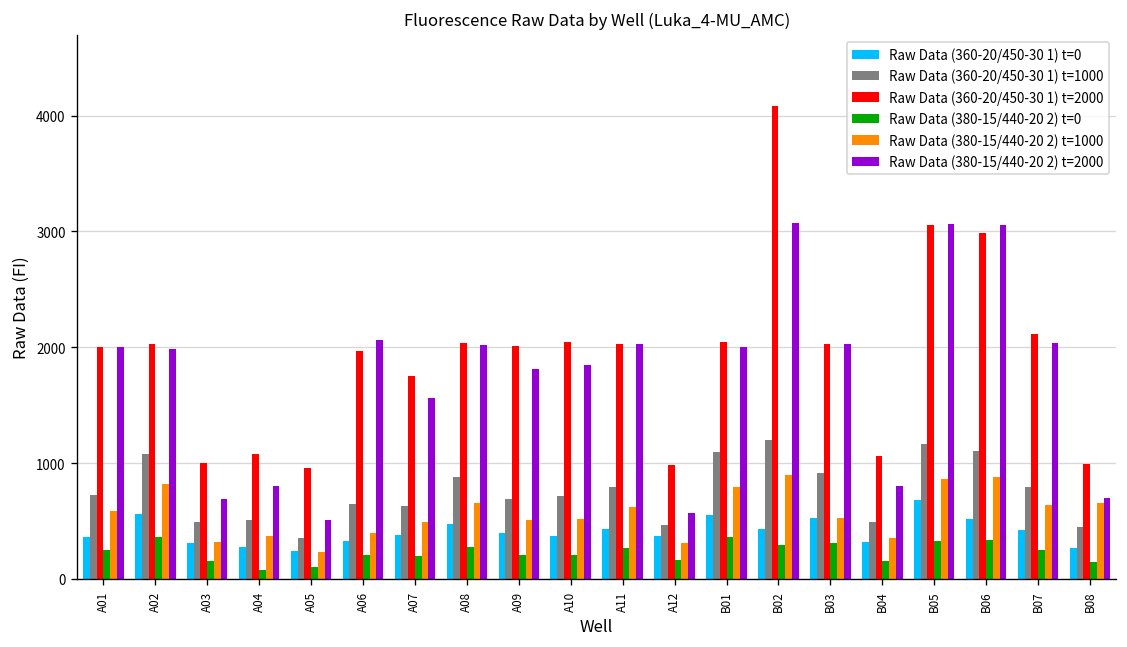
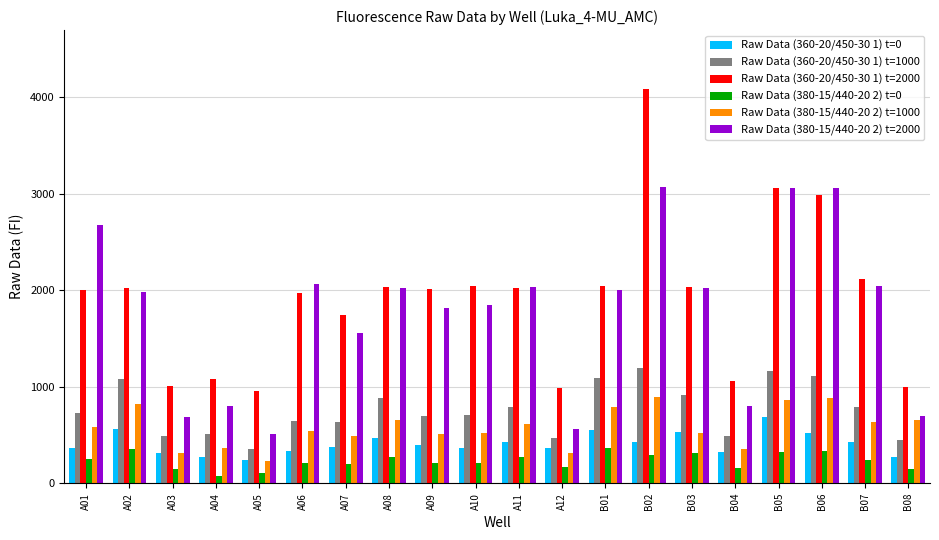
  {
    "Raw Data (360-20/450-30 1) t=0": {
      "A01": 400,
      "A02": 600,
      "A03": 300,
      "A04": 300,
      "A05": 200,
      "A06": 300,
      "A07": 400,
      "A08": 500,
      "A09": 400,
      "A10": 400,
      "A11": 400,
      "A12": 400,
      "B01": 600,
      "B02": 400,
      "B03": 500,
      "B04": 300,
      "B05": 700,
      "B06": 500,
      "B07": 400,
      "B08": 300
    },
    "Raw Data (360-20/450-30 1) t=1000": {
      "A01": 700,
      "A02": 1100,
      "A03": 500,
      "A04": 500,
      "A05": 400,
      "A06": 600,
      "A07": 600,
      "A08": 900,
      "A09": 700,
      "A10": 700,
      "A11": 800,
      "A12": 500,
      "B01": 1100,
      "B02": 1200,
      "B03": 900,
      "B04": 500,
      "B05": 1200,
      "B06": 1100,
      "B07": 800,
      "B08": 400
    },
    "Raw Data (360-20/450-30 1) t=2000": {
      "A01": 2000,
      "A02": 2000,
      "A03": 1000,
      "A04": 1100,
      "A05": 1000,
      "A06": 2000,
      "A07": 1700,
      "A08": 2000,
      "A09": 2000,
      "A10": 2000,
      "A11": 2000,
      "A12": 1000,
      "B01": 2000,
      "B02": 4100,
      "B03": 2000,
      "B04": 1100,
      "B05": 3100,
      "B06": 3000,
      "B07": 2100,
      "B08": 1000
    },
    "Raw Data (380-15/440-20 2) t=0": {
      "A01": 200,
      "A02": 400,
      "A03": 200,
      "A04": 100,
      "A05": 100,
      "A06": 200,
      "A07": 200,
      "A08": 300,
      "A09": 200,
      "A10": 200,
      "A11": 300,
      "A12": 200,
      "B01": 400,
      "B02": 300,
      "B03": 300,
      "B04": 200,
      "B05": 300,
      "B06": 300,
      "B07": 200,
      "B08": 100
    },
    "Raw Data (380-15/440-20 2) t=1000": {
      "A01": 600,
      "A02": 800,
      "A03": 300,
      "A04": 400,
      "A05": 200,
-     "A06": 400,
+     "A06": 500,
      "A07": 500,
      "A08": 700,
      "A09": 500,
      "A10": 500,
      "A11": 600,
      "A12": 300,
      "B01": 800,
      "B02": 900,
      "B03": 500,
      "B04": 400,
      "B05": 900,
      "B06": 900,
      "B07": 600,
      "B08": 700
    },
    "Raw Data (380-15/440-20 2) t=2000": {
-     "A01": 2000,
+     "A01": 2700,
      "A02": 2000,
      "A03": 700,
      "A04": 800,
      "A05": 500,
      "A06": 2100,
      "A07": 1600,
      "A08": 2000,
      "A09": 1800,
      "A10": 1800,
      "A11": 2000,
      "A12": 600,
      "B01": 2000,
      "B02": 3100,
      "B03": 2000,
      "B04": 800,
      "B05": 3100,
      "B06": 3100,
      "B07": 2000,
      "B08": 700
    }
  }
